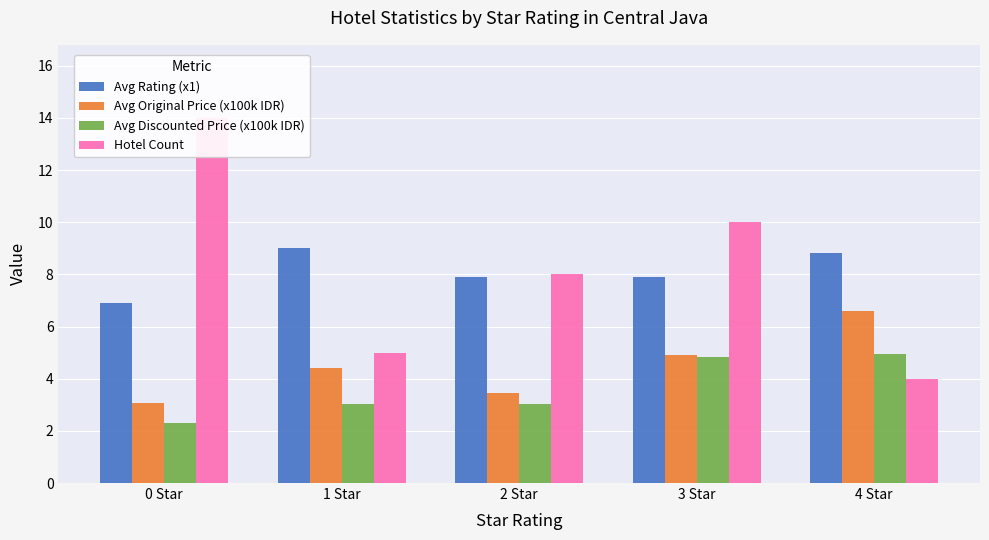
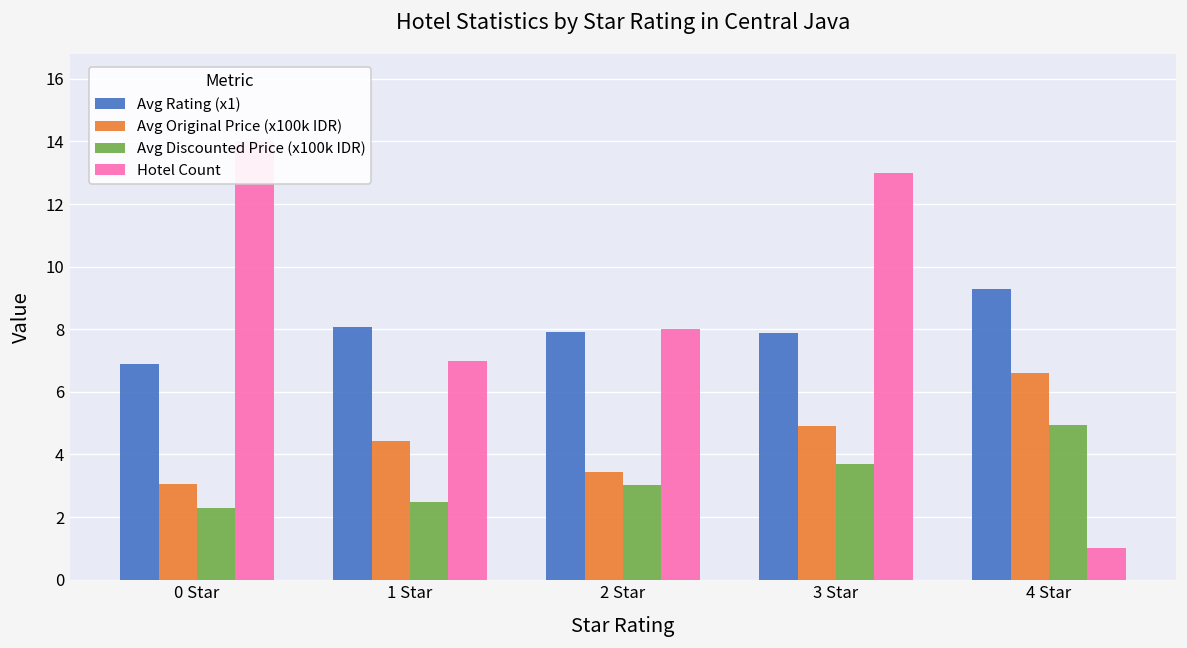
  {
    "Avg Rating (x1)": {
      "0 Star": 6.9,
-     "1 Star": 9.0,
+     "1 Star": 8.1,
      "2 Star": 7.9,
      "3 Star": 7.9,
-     "4 Star": 8.8
+     "4 Star": 9.3
    },
    "Avg Original Price (x100k IDR)": {
      "0 Star": 3.1,
      "1 Star": 4.4,
      "2 Star": 3.4,
      "3 Star": 4.9,
      "4 Star": 6.6
    },
    "Avg Discounted Price (x100k IDR)": {
      "0 Star": 2.3,
-     "1 Star": 3.0,
+     "1 Star": 2.5,
      "2 Star": 3.0,
-     "3 Star": 4.8,
+     "3 Star": 3.7,
      "4 Star": 5.0
    },
    "Hotel Count": {
-     "1 Star": 5,
+     "1 Star": 7,
      "2 Star": 8,
-     "3 Star": 10,
-     "4 Star": 4
+     "3 Star": 13,
+     "4 Star": 1
    }
  }
